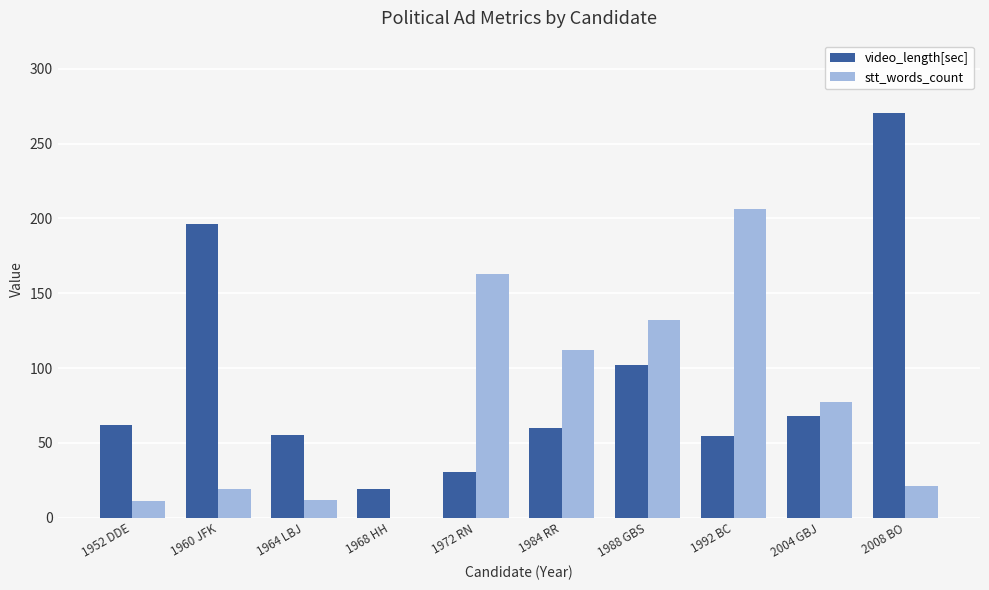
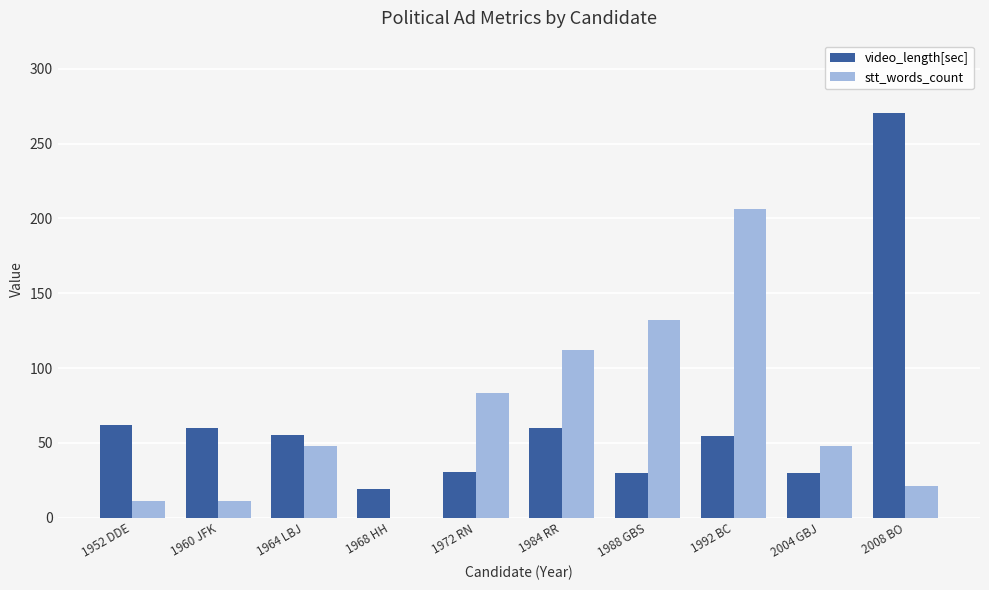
  {
    "video_length[sec]": {
      "1952 DDE": 62,
-     "1960 JFK": 196,
+     "1960 JFK": 60,
      "1964 LBJ": 55,
      "1968 HH": 19,
      "1972 RN": 30,
      "1984 RR": 60,
-     "1988 GBS": 102,
+     "1988 GBS": 30,
      "1992 BC": 55,
-     "2004 GBJ": 68,
+     "2004 GBJ": 30,
      "2008 BO": 270
    },
    "stt_words_count": {
      "1952 DDE": 11,
-     "1960 JFK": 19,
-     "1964 LBJ": 12,
+     "1960 JFK": 11,
+     "1964 LBJ": 48,
      "1968 HH": 0,
-     "1972 RN": 163,
+     "1972 RN": 83,
      "1984 RR": 112,
      "1988 GBS": 132,
      "1992 BC": 206,
-     "2004 GBJ": 77,
+     "2004 GBJ": 48,
      "2008 BO": 21
    }
  }
